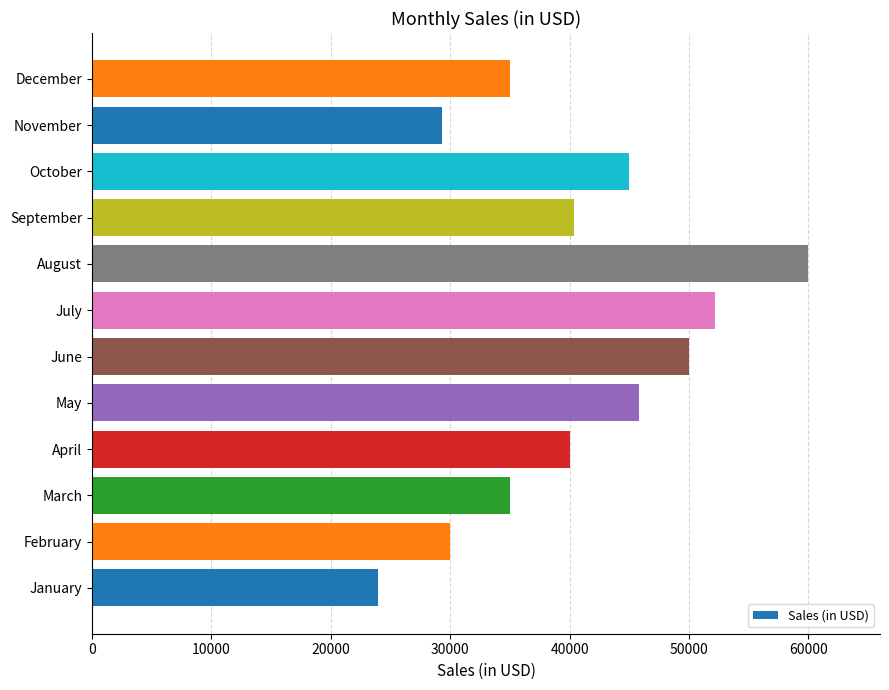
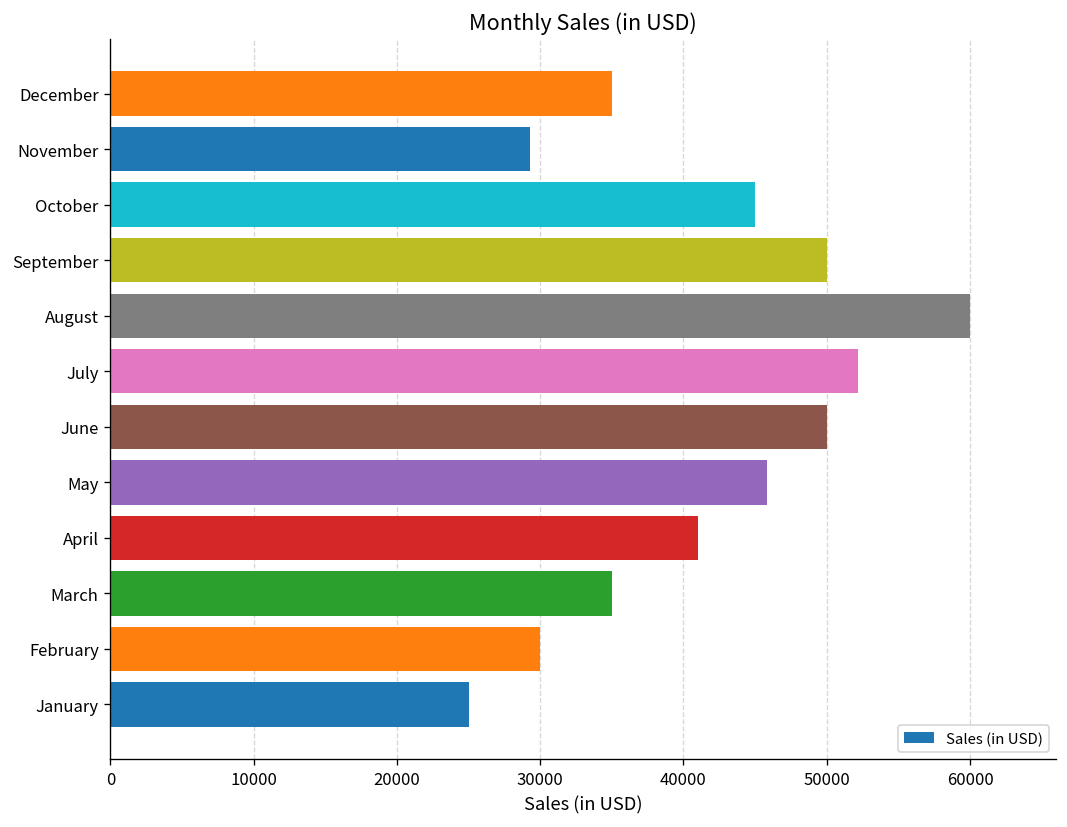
  {
    "December": 35000,
    "November": 29300,
    "October": 45000,
-   "September": 40400,
+   "September": 50000,
    "August": 60000,
    "July": 52200,
    "June": 50000,
    "May": 45800,
-   "April": 40000,
+   "April": 41000,
    "March": 35000,
    "February": 30000,
-   "January": 24000
+   "January": 25000
  }
